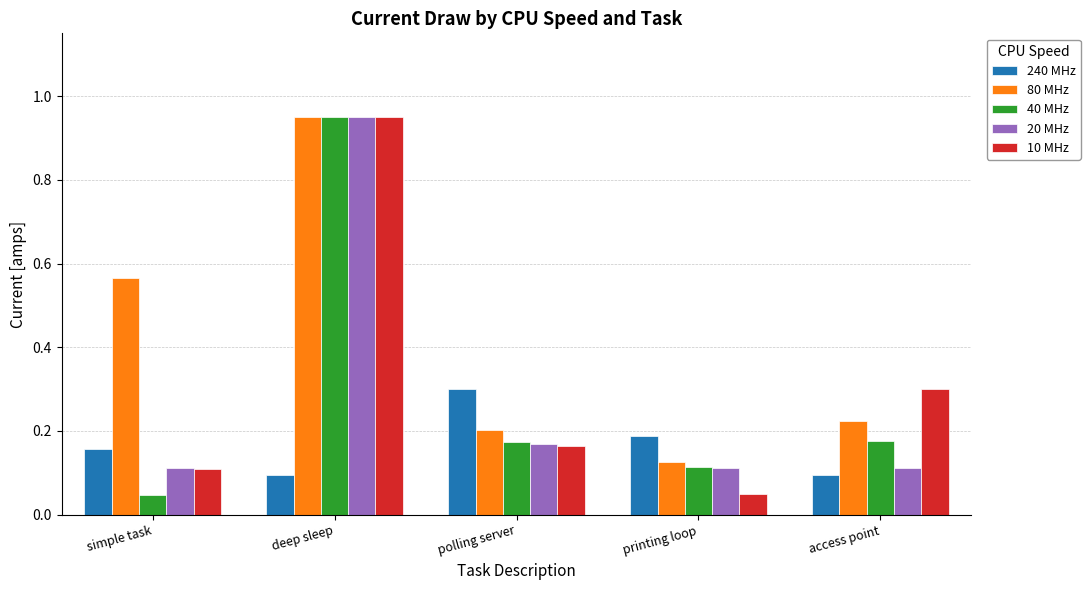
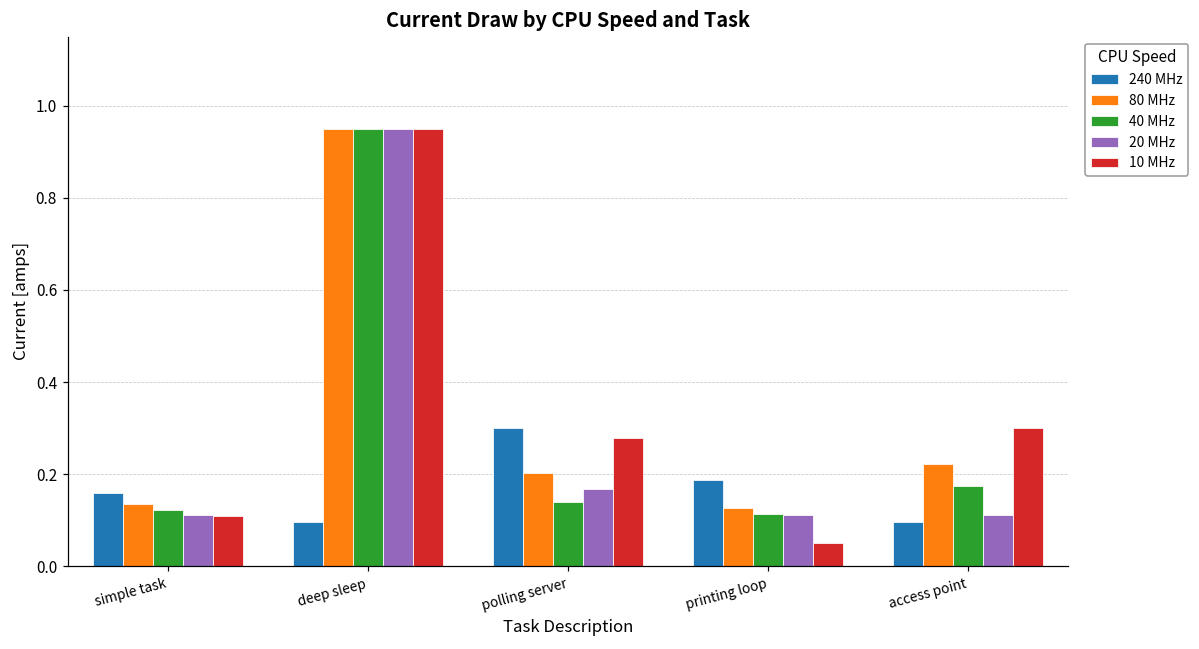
  {
    "240 MHz": {
      "simple task": 0.16,
      "deep sleep": 0.10,
      "polling server": 0.30,
      "printing loop": 0.19,
      "access point": 0.10
    },
    "80 MHz": {
-     "simple task": 0.57,
+     "simple task": 0.13,
      "deep sleep": 0.95,
      "polling server": 0.20,
      "printing loop": 0.13,
      "access point": 0.22
    },
    "40 MHz": {
-     "simple task": 0.05,
+     "simple task": 0.12,
      "deep sleep": 0.95,
-     "polling server": 0.17,
+     "polling server": 0.14,
      "printing loop": 0.11,
      "access point": 0.18
    },
    "20 MHz": {
      "simple task": 0.11,
      "deep sleep": 0.95,
      "polling server": 0.17,
      "printing loop": 0.11,
      "access point": 0.11
    },
    "10 MHz": {
      "simple task": 0.11,
      "deep sleep": 0.95,
-     "polling server": 0.17,
+     "polling server": 0.28,
      "printing loop": 0.05,
      "access point": 0.30
    }
  }
